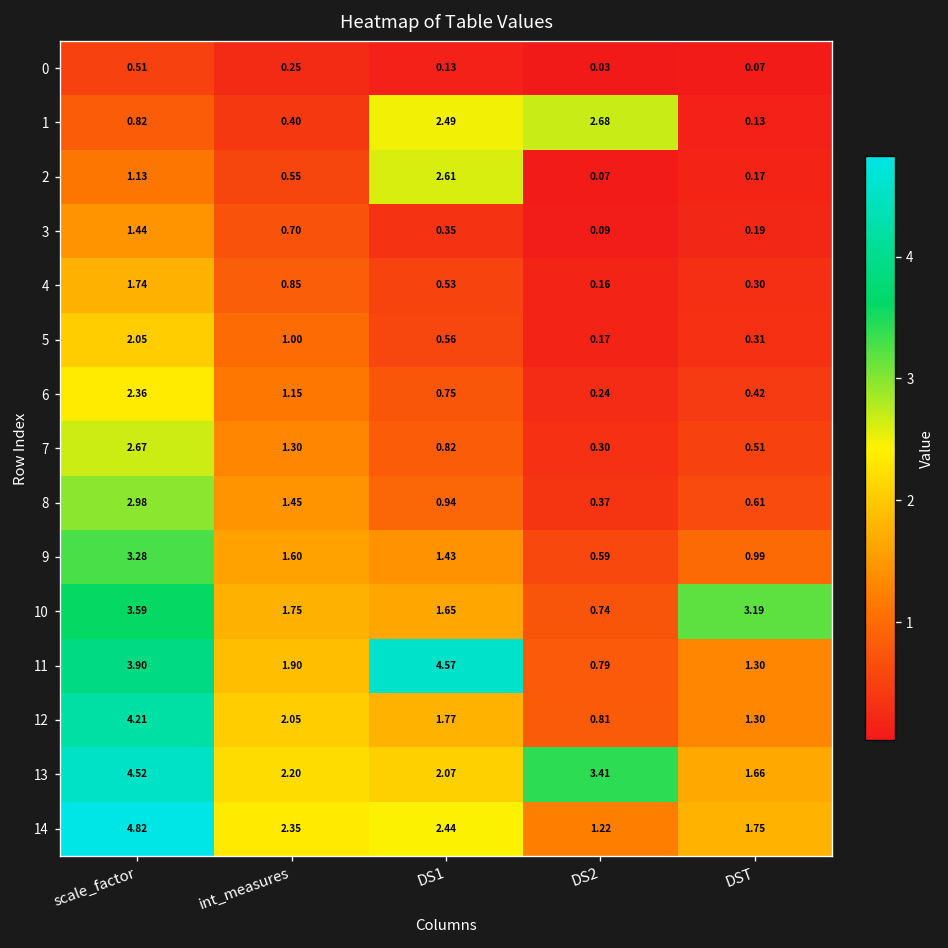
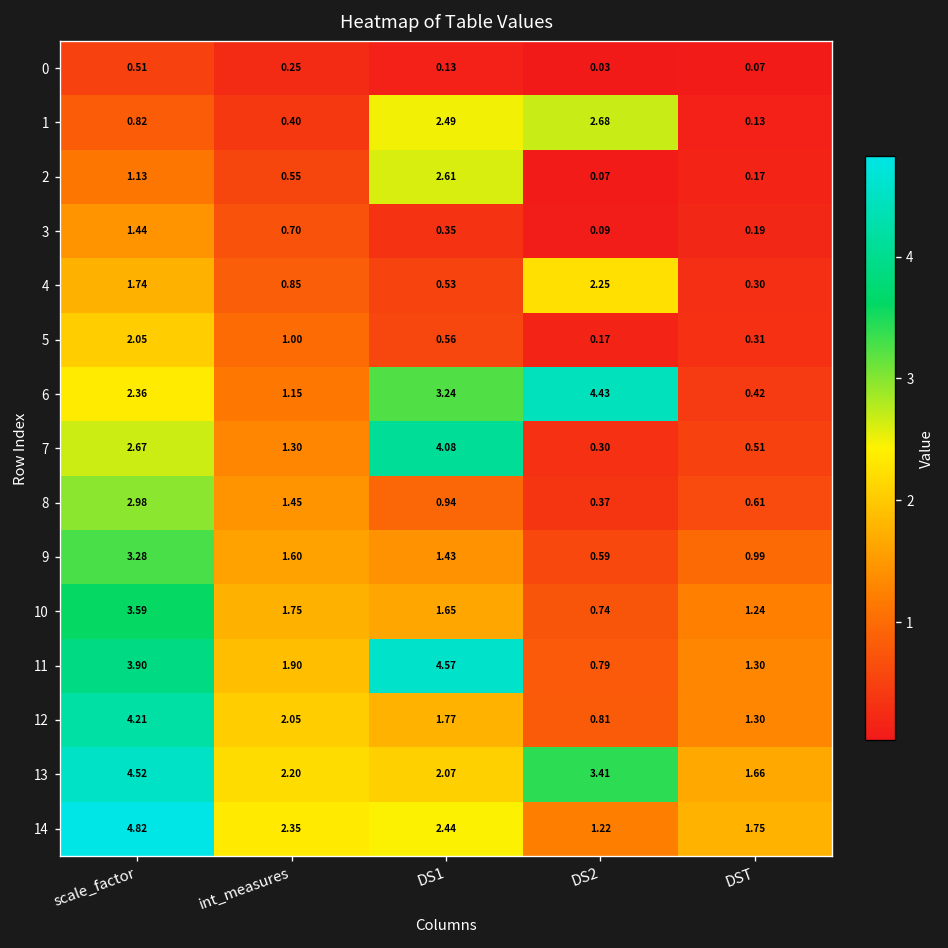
  {
    "0": {
      "scale_factor": 0.51,
      "int_measures": 0.25,
      "DS1": 0.13,
      "DS2": 0.03,
      "DST": 0.07
    },
    "1": {
      "scale_factor": 0.82,
      "int_measures": 0.40,
      "DS1": 2.49,
      "DS2": 2.68,
      "DST": 0.13
    },
    "2": {
      "scale_factor": 1.13,
      "int_measures": 0.55,
      "DS1": 2.61,
      "DS2": 0.07,
      "DST": 0.17
    },
    "3": {
      "scale_factor": 1.44,
      "int_measures": 0.70,
      "DS1": 0.35,
      "DS2": 0.09,
      "DST": 0.19
    },
    "4": {
      "scale_factor": 1.74,
      "int_measures": 0.85,
      "DS1": 0.53,
-     "DS2": 0.16,
+     "DS2": 2.25,
      "DST": 0.30
    },
    "5": {
      "scale_factor": 2.05,
      "int_measures": 1.00,
      "DS1": 0.56,
      "DS2": 0.17,
      "DST": 0.31
    },
    "6": {
      "scale_factor": 2.36,
      "int_measures": 1.15,
-     "DS1": 0.75,
-     "DS2": 0.24,
+     "DS1": 3.24,
+     "DS2": 4.43,
      "DST": 0.42
    },
    "7": {
      "scale_factor": 2.67,
      "int_measures": 1.30,
-     "DS1": 0.82,
+     "DS1": 4.08,
      "DS2": 0.30,
      "DST": 0.51
    },
    "8": {
      "scale_factor": 2.98,
      "int_measures": 1.45,
      "DS1": 0.94,
      "DS2": 0.37,
      "DST": 0.61
    },
    "9": {
      "scale_factor": 3.28,
      "int_measures": 1.60,
      "DS1": 1.43,
      "DS2": 0.59,
      "DST": 0.99
    },
    "10": {
      "scale_factor": 3.59,
      "int_measures": 1.75,
      "DS1": 1.65,
      "DS2": 0.74,
-     "DST": 3.19
+     "DST": 1.24
    },
    "11": {
      "scale_factor": 3.90,
      "int_measures": 1.90,
      "DS1": 4.57,
      "DS2": 0.79,
      "DST": 1.30
    },
    "12": {
      "scale_factor": 4.21,
      "int_measures": 2.05,
      "DS1": 1.77,
      "DS2": 0.81,
      "DST": 1.30
    },
    "13": {
      "scale_factor": 4.52,
      "int_measures": 2.20,
      "DS1": 2.07,
      "DS2": 3.41,
      "DST": 1.66
    },
    "14": {
      "scale_factor": 4.82,
      "int_measures": 2.35,
      "DS1": 2.44,
      "DS2": 1.22,
      "DST": 1.75
    }
  }
